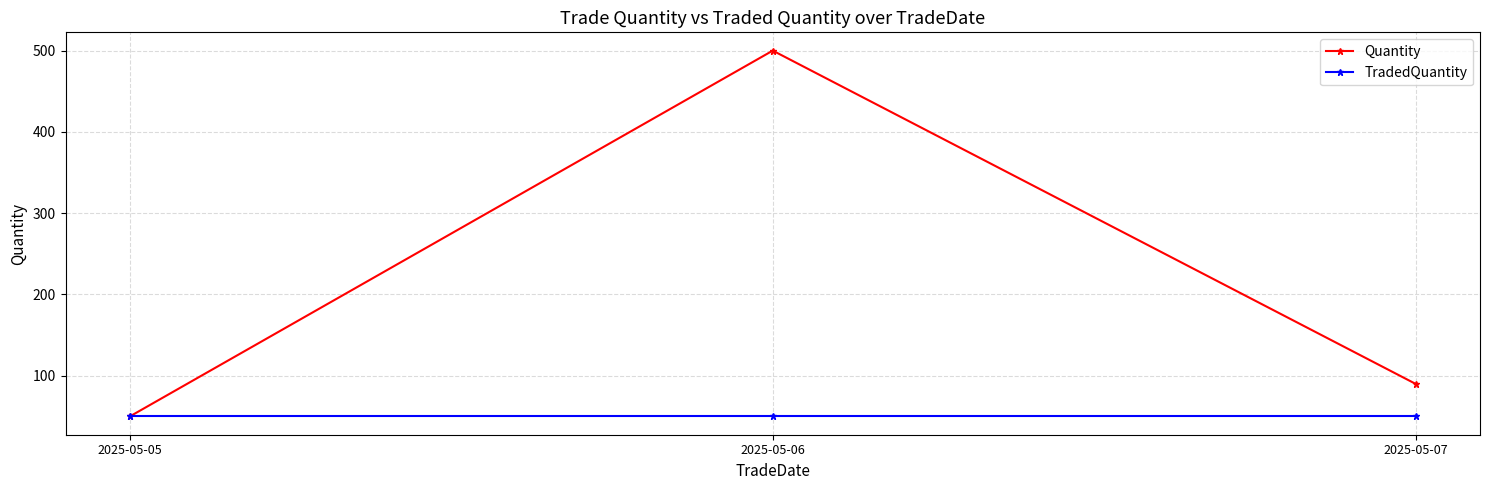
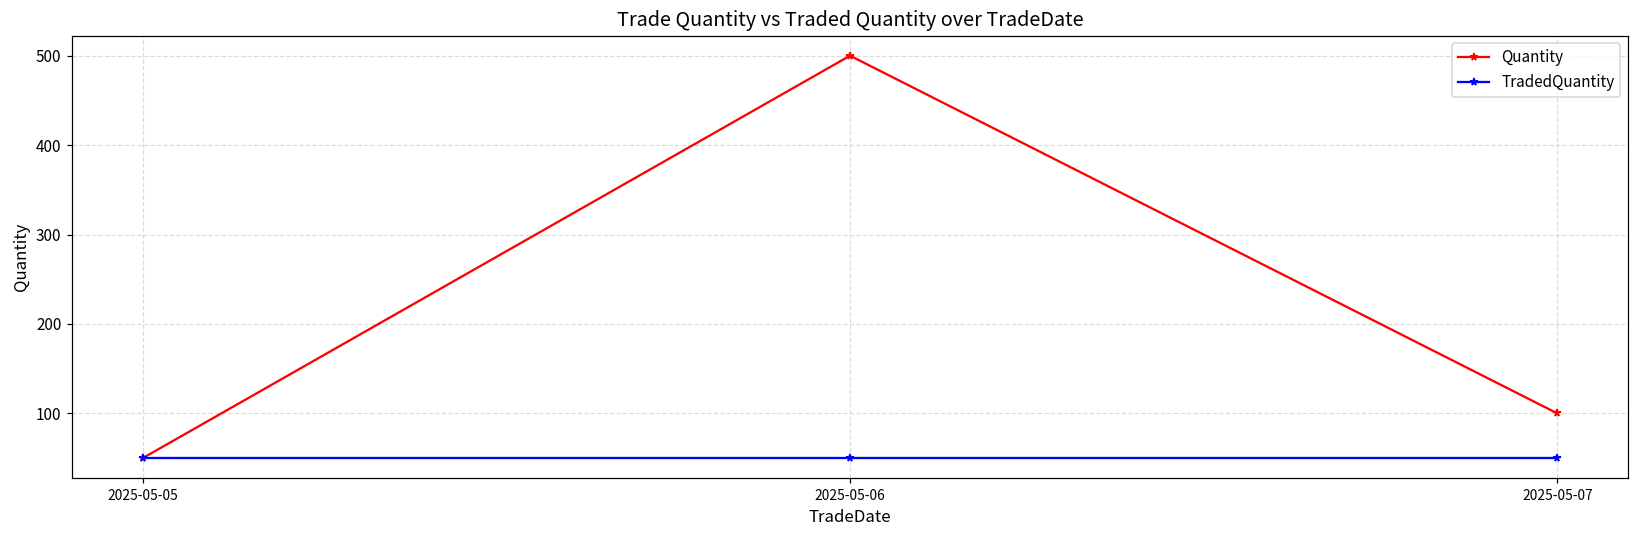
  {
    "Quantity": {
      "2025-05-06": 500,
-     "2025-05-07": 90
+     "2025-05-07": 100
    },
    "TradedQuantity": {
      "2025-05-06": 50,
      "2025-05-07": 50
    }
  }
